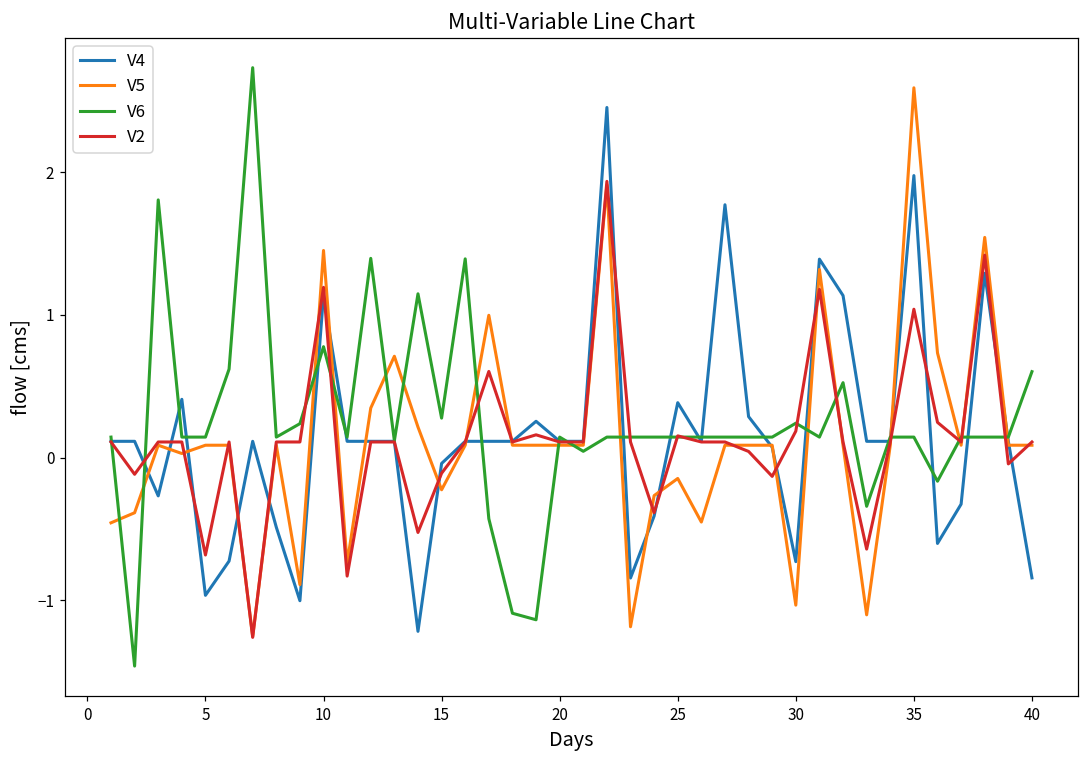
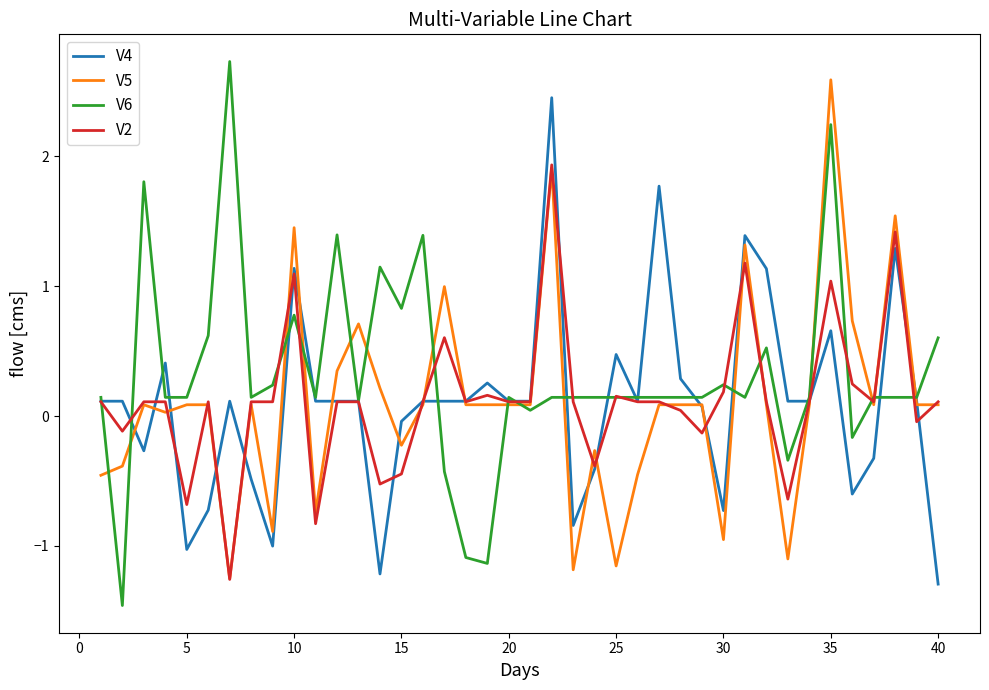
  {
    "V4": {
-     "5": -0.96,
+     "5": -1.03,
      "10": 1.14,
      "15": -0.04,
-     "25": 0.38,
+     "25": 0.47,
      "30": -0.73,
-     "35": 1.98,
-     "40": -0.84
+     "35": 0.66,
+     "40": -1.29
    },
    "V5": {
      "5": 0.09,
      "10": 1.45,
      "15": -0.22,
      "20": 0.09,
-     "25": -0.15,
-     "30": -1.03,
+     "25": -1.15,
+     "30": -0.95,
      "35": 2.59,
      "40": 0.09
    },
    "V6": {
      "5": 0.14,
      "10": 0.78,
-     "15": 0.28,
+     "15": 0.83,
      "20": 0.14,
      "30": 0.24,
-     "35": 0.14,
+     "35": 2.24,
      "40": 0.60
    },
    "V2": {
      "5": -0.68,
-     "10": 1.19,
-     "15": -0.11,
+     "10": 1.10,
+     "15": -0.45,
      "30": 0.19,
      "35": 1.04,
      "40": 0.11
    }
  }
